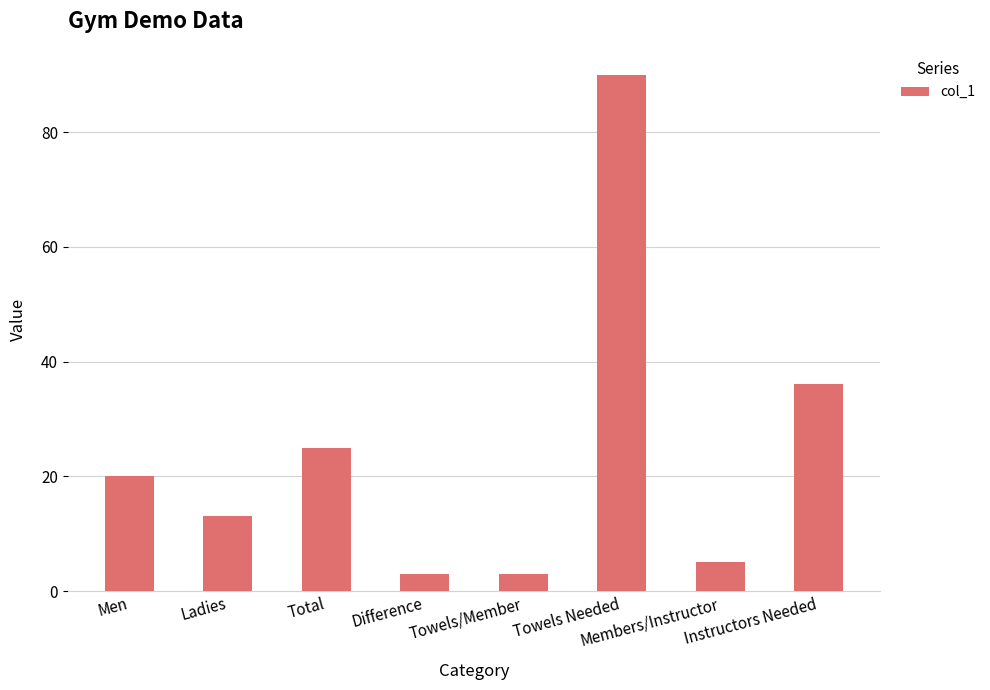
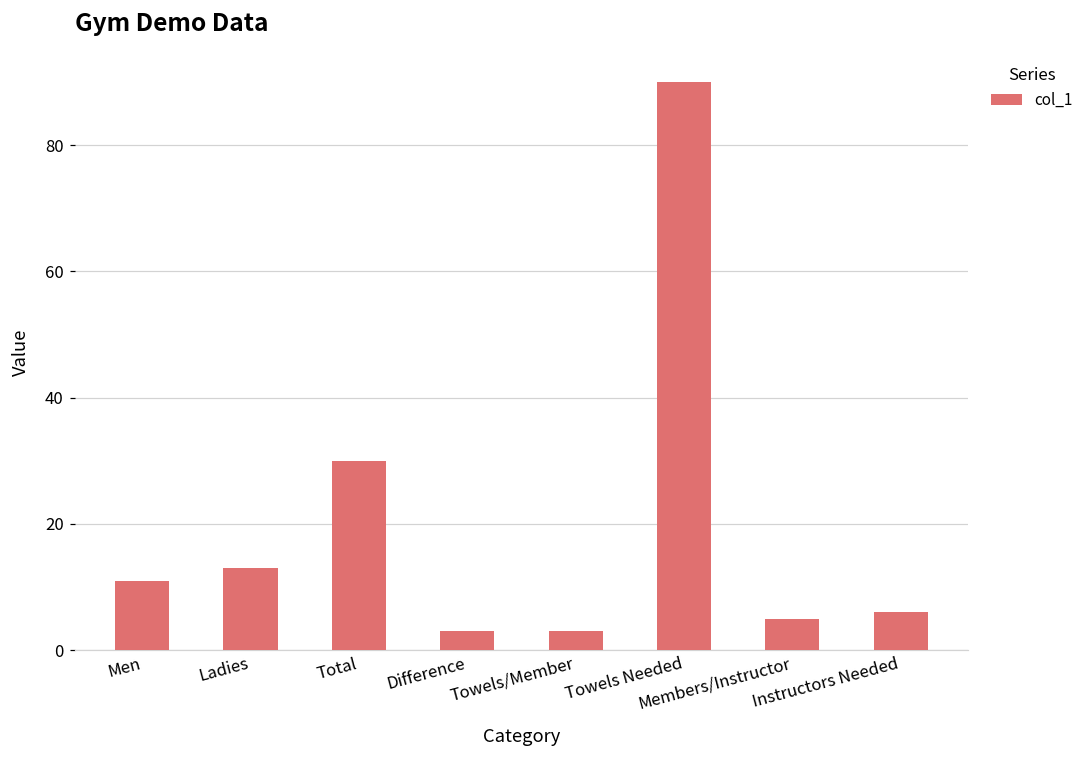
  {
-   "Men": 20,
+   "Men": 11,
    "Ladies": 13,
-   "Total": 25,
+   "Total": 30,
    "Difference": 3,
    "Towels/Member": 3,
    "Towels Needed": 90,
    "Members/Instructor": 5,
-   "Instructors Needed": 36
+   "Instructors Needed": 6
  }
